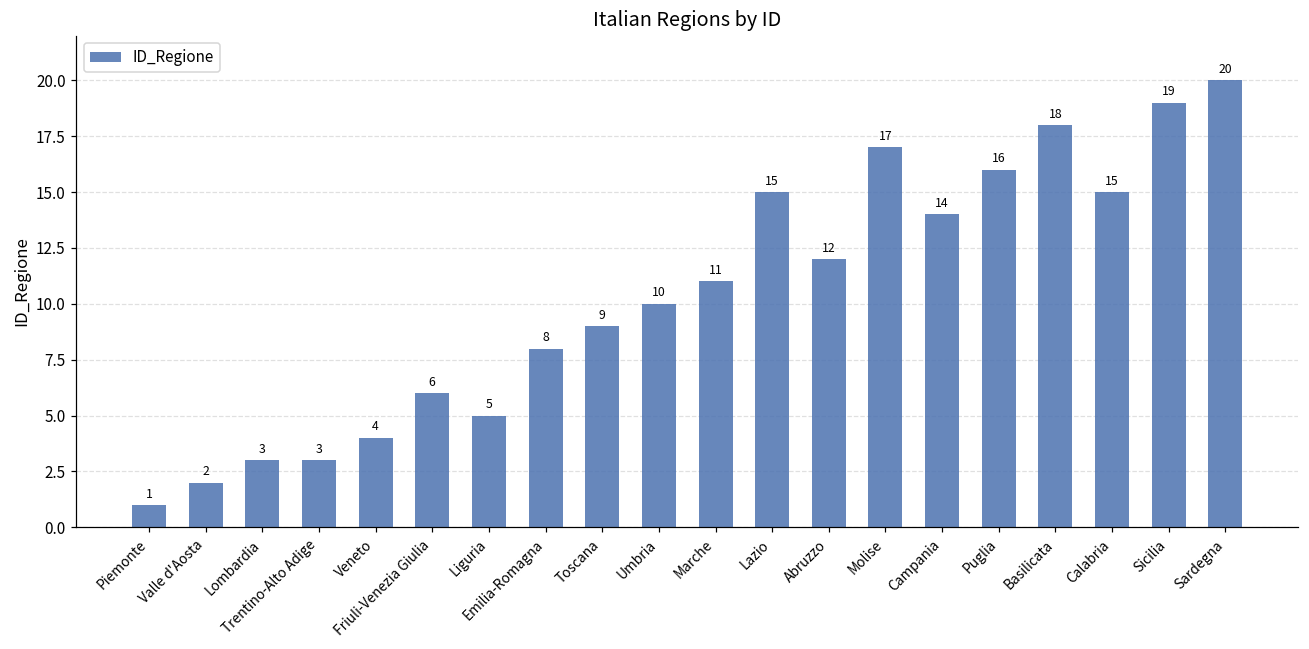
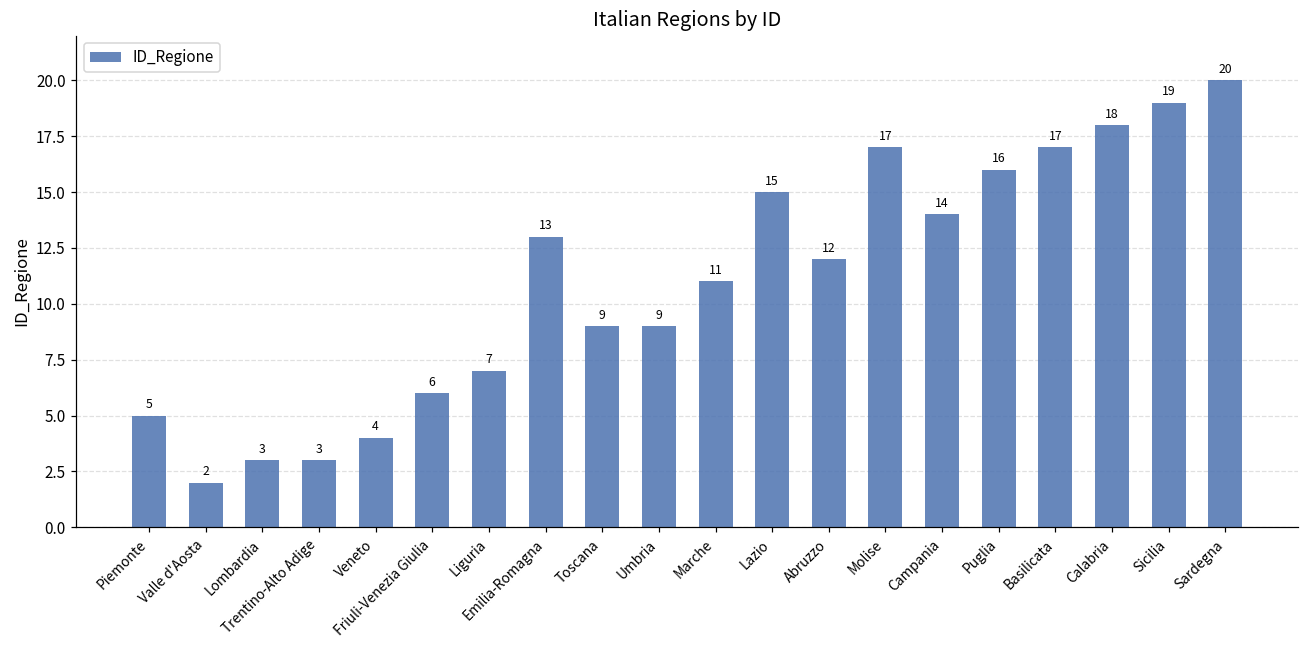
  {
-   "Piemonte": 1,
+   "Piemonte": 5,
    "Valle d'Aosta": 2,
    "Lombardia": 3,
    "Trentino-Alto Adige": 3,
    "Veneto": 4,
    "Friuli-Venezia Giulia": 6,
-   "Liguria": 5,
-   "Emilia-Romagna": 8,
+   "Liguria": 7,
+   "Emilia-Romagna": 13,
    "Toscana": 9,
-   "Umbria": 10,
+   "Umbria": 9,
    "Marche": 11,
    "Lazio": 15,
    "Abruzzo": 12,
    "Molise": 17,
    "Campania": 14,
    "Puglia": 16,
-   "Basilicata": 18,
-   "Calabria": 15,
+   "Basilicata": 17,
+   "Calabria": 18,
    "Sicilia": 19,
    "Sardegna": 20
  }
